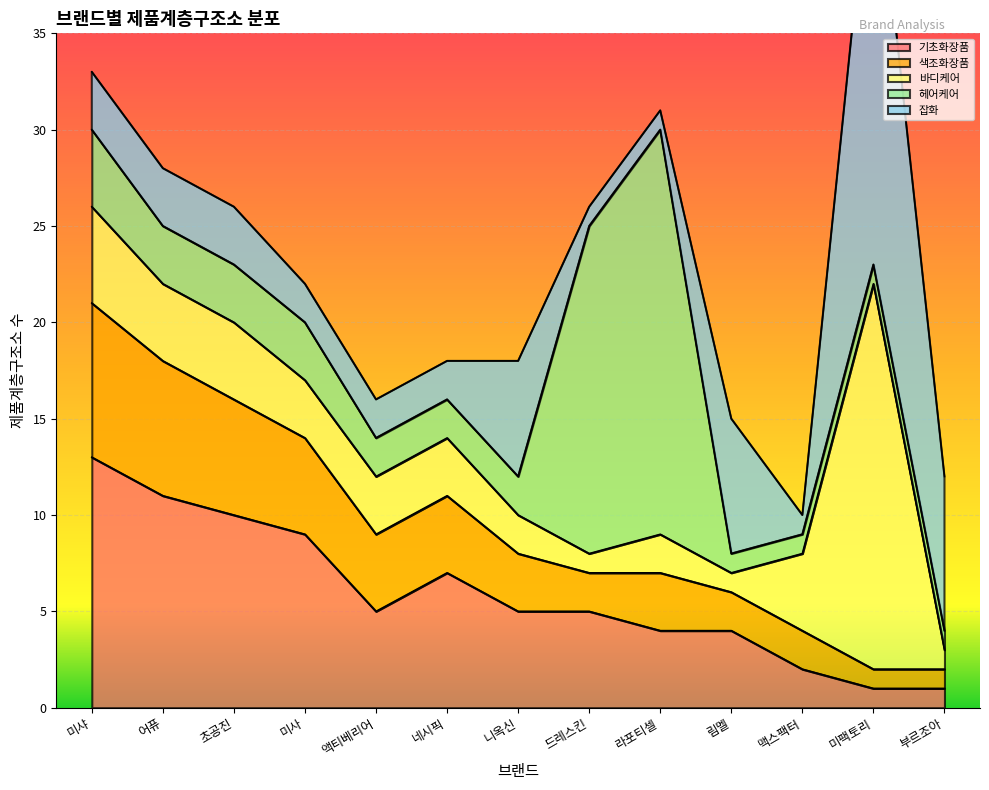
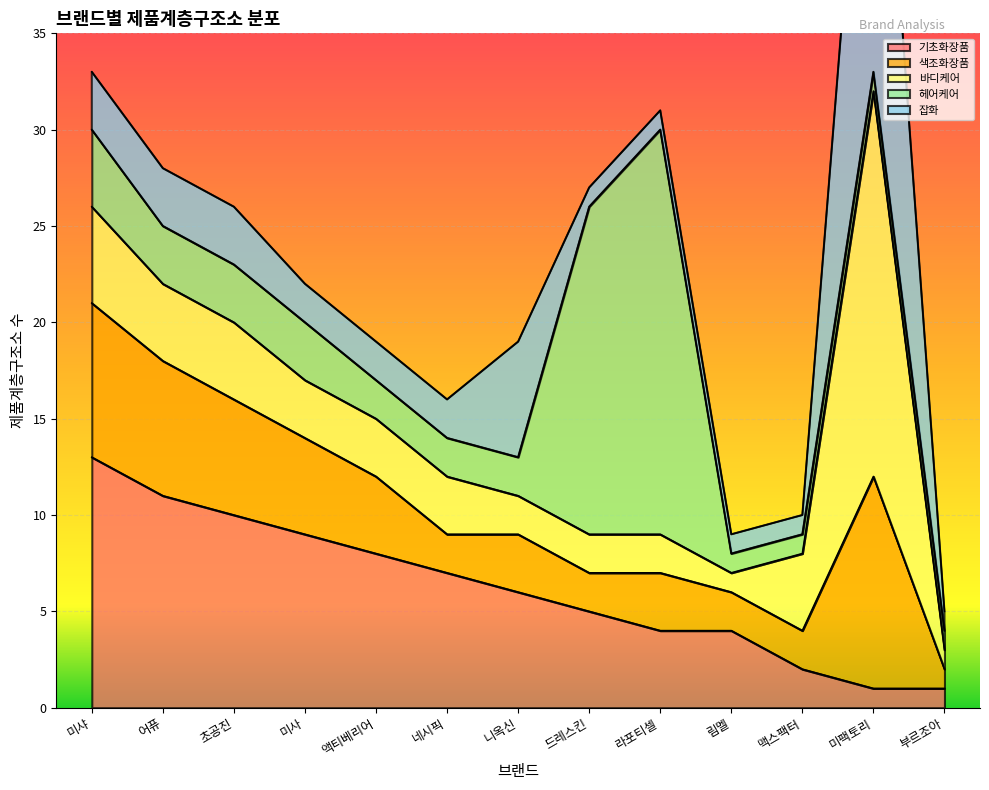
  {
    "기초화장품": {
      "미샤": 13,
      "어퓨": 11,
      "초공진": 10,
      "미사": 9,
-     "액티베리어": 5,
+     "액티베리어": 8,
      "네시픽": 7,
-     "니옥신": 5,
+     "니옥신": 6,
      "드레스킨": 5,
      "라포티셀": 4,
      "림멜": 4,
      "맥스팩터": 2,
      "미팩토리": 1,
      "부르조아": 1
    },
    "색조화장품": {
      "미샤": 8,
      "어퓨": 7,
      "초공진": 6,
      "미사": 5,
      "액티베리어": 4,
-     "네시픽": 4,
+     "네시픽": 2,
      "니옥신": 3,
      "드레스킨": 2,
      "라포티셀": 3,
      "림멜": 2,
      "맥스팩터": 2,
-     "미팩토리": 1,
+     "미팩토리": 11,
      "부르조아": 1
    },
    "바디케어": {
      "미샤": 5,
      "어퓨": 4,
      "초공진": 4,
      "미사": 3,
      "액티베리어": 3,
      "네시픽": 3,
      "니옥신": 2,
-     "드레스킨": 1,
+     "드레스킨": 2,
      "라포티셀": 2,
      "림멜": 1,
      "맥스팩터": 4,
      "미팩토리": 20,
      "부르조아": 1
    },
    "헤어케어": {
      "미샤": 4,
      "어퓨": 3,
      "초공진": 3,
      "미사": 3,
      "액티베리어": 2,
      "네시픽": 2,
      "니옥신": 2,
      "드레스킨": 17,
      "라포티셀": 21,
      "림멜": 1,
      "맥스팩터": 1,
      "미팩토리": 1,
      "부르조아": 1
    },
    "잡화": {
      "미샤": 3,
      "어퓨": 3,
      "초공진": 3,
      "미사": 2,
      "액티베리어": 2,
      "네시픽": 2,
      "니옥신": 6,
      "드레스킨": 1,
      "라포티셀": 1,
-     "림멜": 7,
+     "림멜": 1,
      "맥스팩터": 1,
-     "부르조아": 8
+     "부르조아": 1
    }
  }
